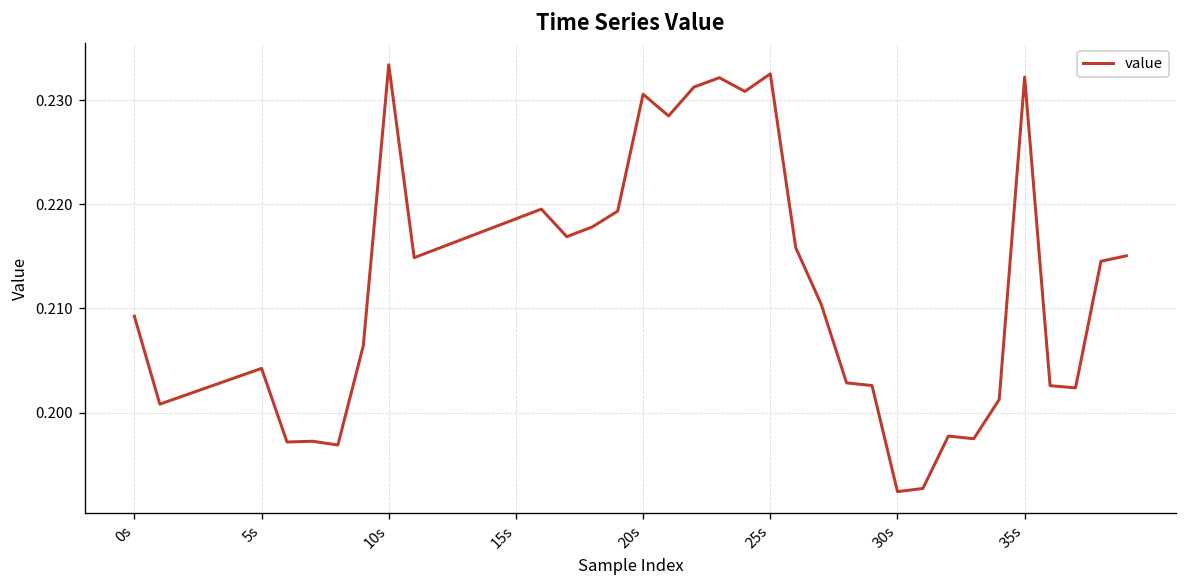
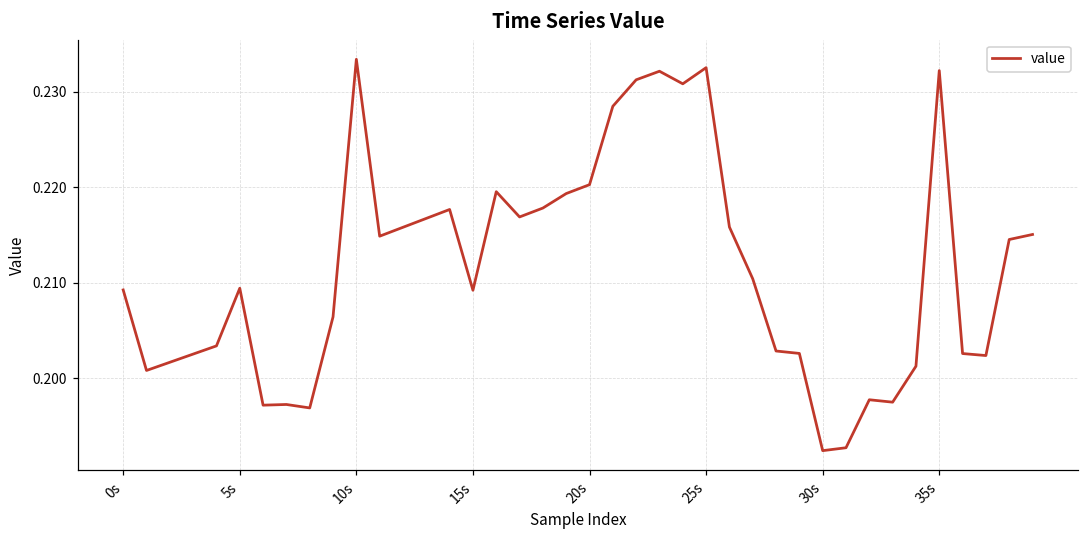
  {
    "0s": 0.209,
-   "5s": 0.204,
+   "5s": 0.209,
    "10s": 0.233,
-   "15s": 0.219,
-   "20s": 0.231,
+   "15s": 0.209,
+   "20s": 0.220,
    "25s": 0.233,
    "30s": 0.192,
    "35s": 0.232
  }
